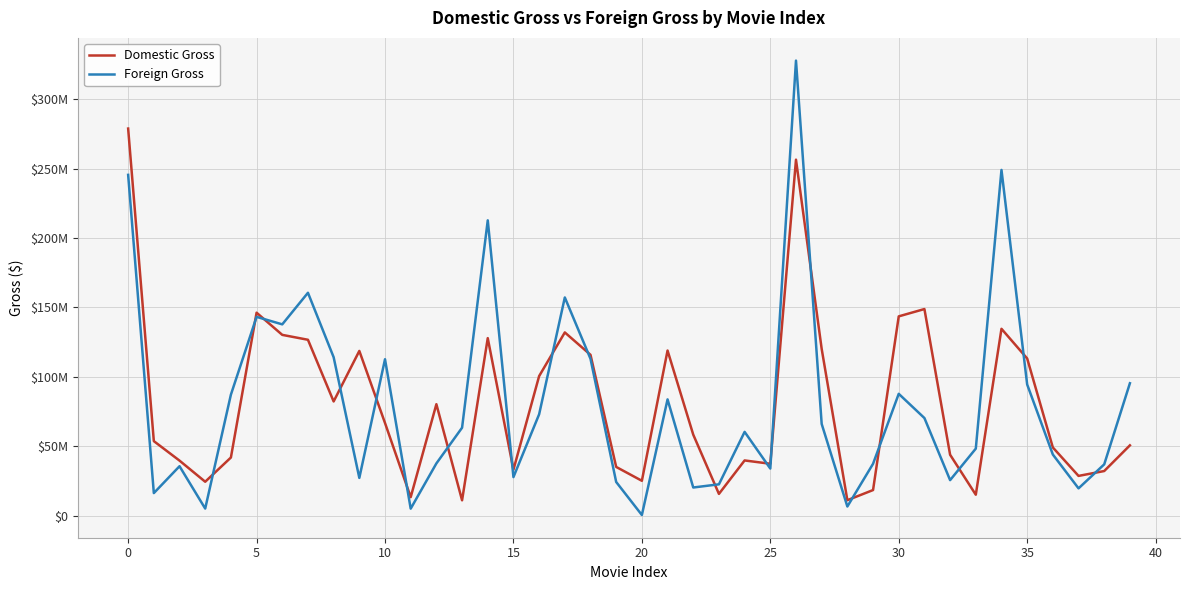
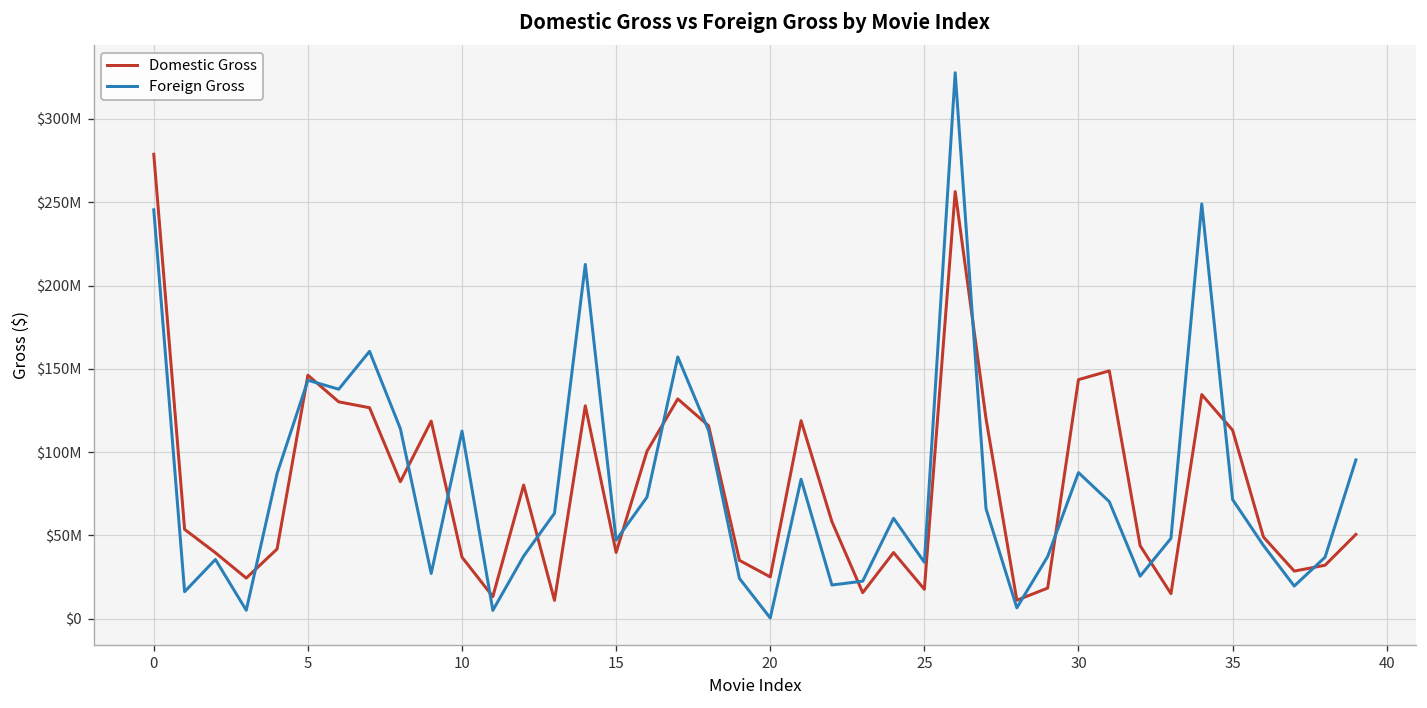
  {
    "Domestic Gross": {
      "0": "$279000000",
      "5": "$146000000",
-     "10": "$67000000",
-     "15": "$33000000",
+     "10": "$37000000",
+     "15": "$40000000",
      "20": "$25000000",
-     "25": "$37000000",
+     "25": "$18000000",
      "30": "$143000000",
      "35": "$113000000"
    },
    "Foreign Gross": {
      "0": "$245000000",
      "5": "$143000000",
      "10": "$113000000",
-     "15": "$28000000",
+     "15": "$47000000",
      "20": "$0",
      "25": "$34000000",
      "30": "$88000000",
-     "35": "$94000000"
+     "35": "$72000000"
    }
  }
